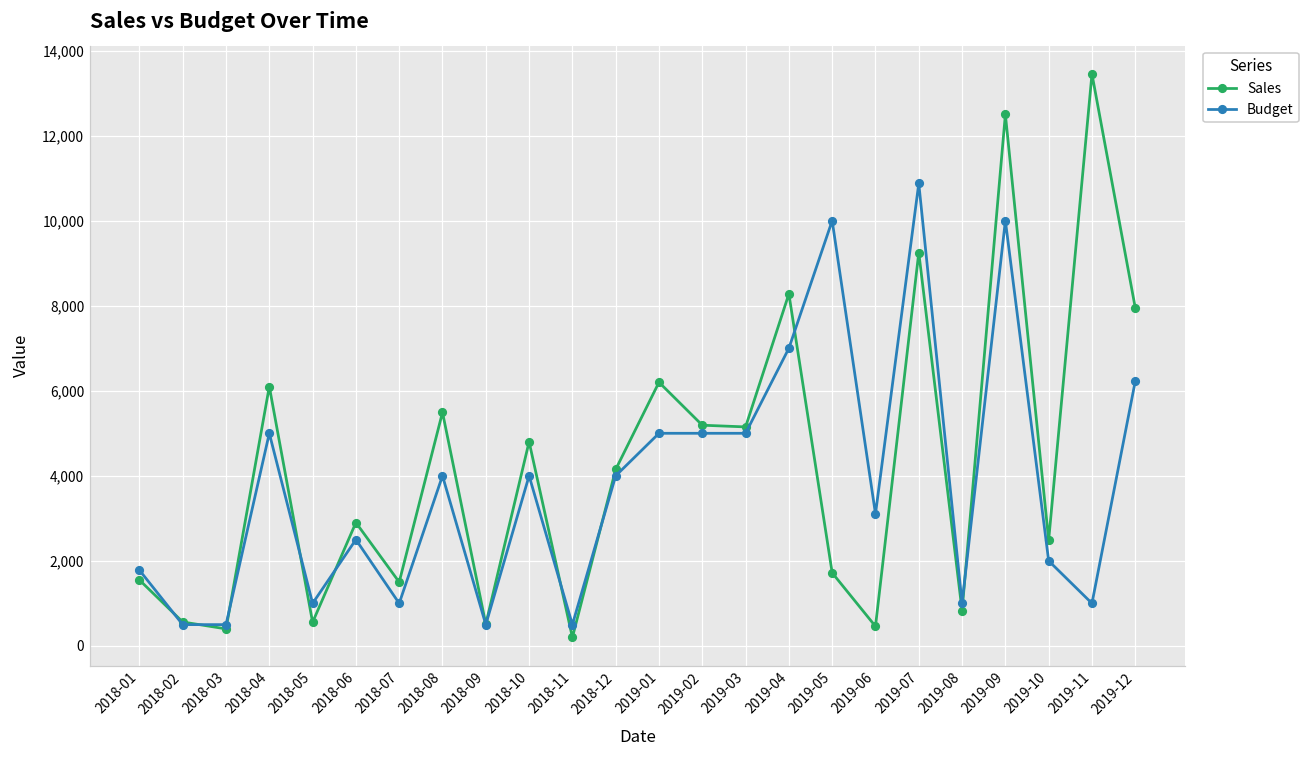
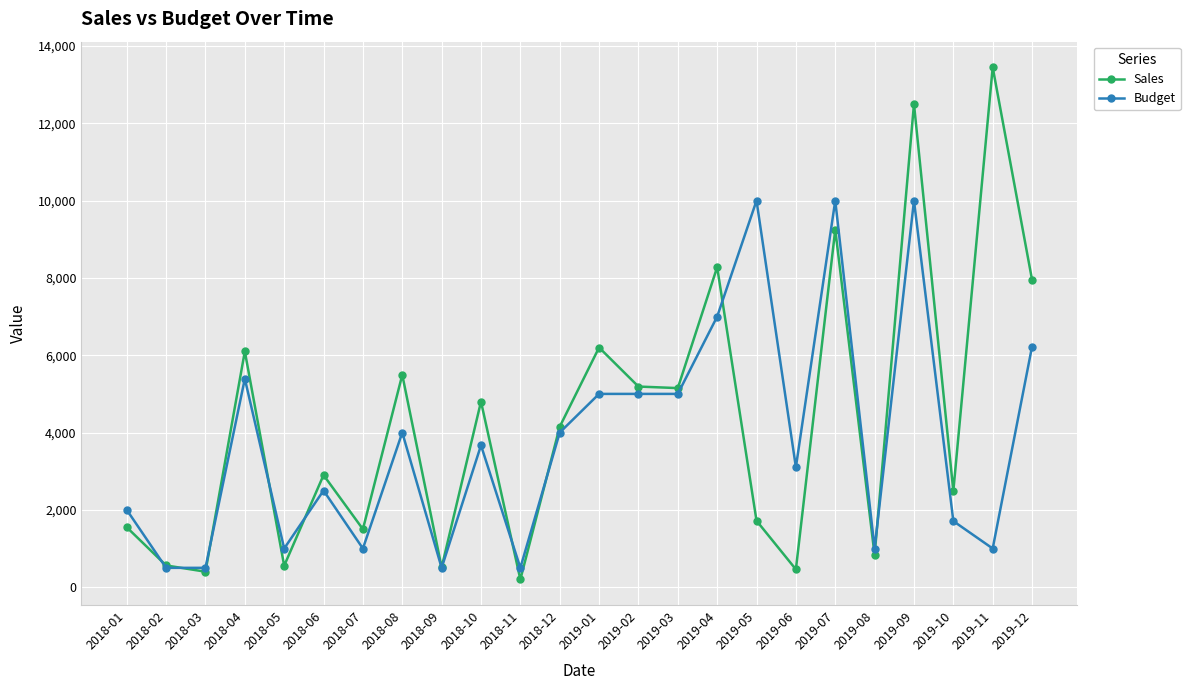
  {
    "Sales": {
      "2018-01": "1,600",
      "2018-03": "400",
      "2018-04": "6,100",
      "2018-05": "600",
      "2018-06": "2,900",
      "2018-07": "1,500",
      "2018-08": "5,500",
      "2018-10": "4,800",
      "2018-11": "200",
      "2018-12": "4,200",
      "2019-01": "6,200",
      "2019-02": "5,200",
      "2019-03": "5,200",
      "2019-04": "8,300",
      "2019-05": "1,700",
      "2019-06": "500",
      "2019-07": "9,300",
      "2019-08": "800",
      "2019-09": "12,500",
      "2019-10": "2,500",
      "2019-11": "13,500",
      "2019-12": "8,000"
    },
    "Budget": {
-     "2018-01": "1,800",
+     "2018-01": "2,000",
      "2018-03": "500",
-     "2018-04": "5,000",
+     "2018-04": "5,400",
      "2018-05": "1,000",
      "2018-06": "2,500",
      "2018-07": "1,000",
      "2018-08": "4,000",
-     "2018-10": "4,000",
+     "2018-10": "3,700",
      "2018-11": "500",
      "2018-12": "4,000",
      "2019-01": "5,000",
      "2019-02": "5,000",
      "2019-03": "5,000",
      "2019-04": "7,000",
      "2019-05": "10,000",
      "2019-06": "3,100",
-     "2019-07": "10,900",
+     "2019-07": "10,000",
      "2019-08": "1,000",
      "2019-09": "10,000",
-     "2019-10": "2,000",
+     "2019-10": "1,700",
      "2019-11": "1,000",
      "2019-12": "6,200"
    }
  }
